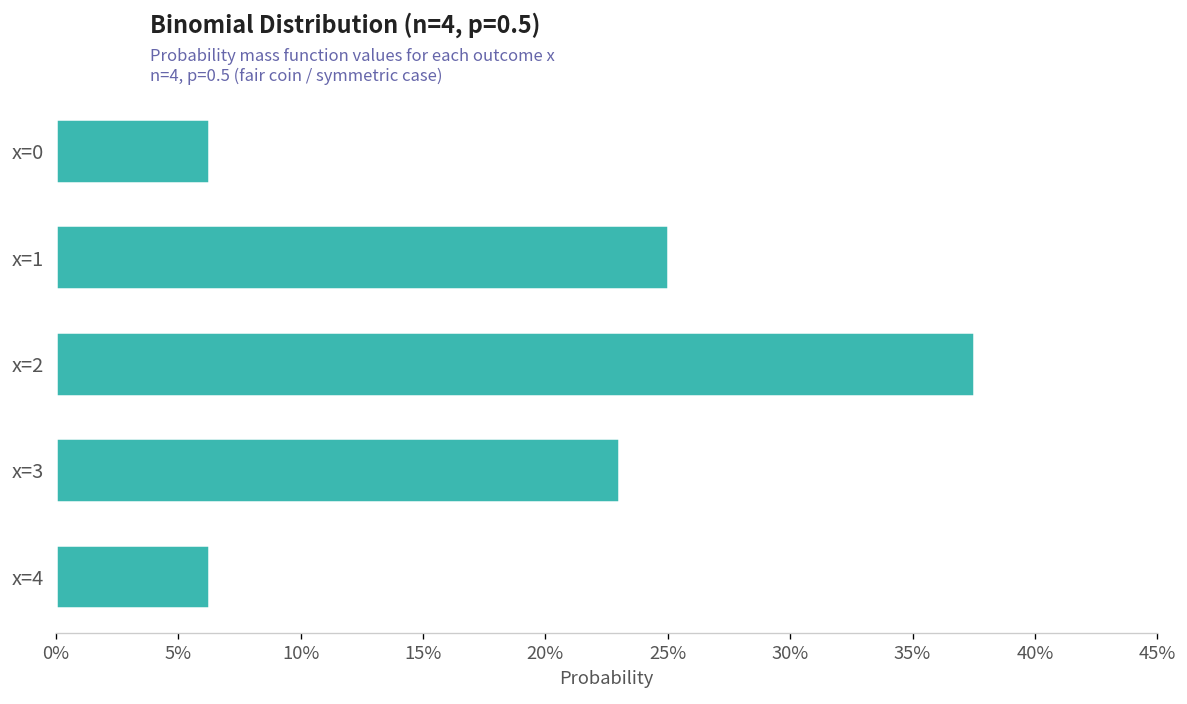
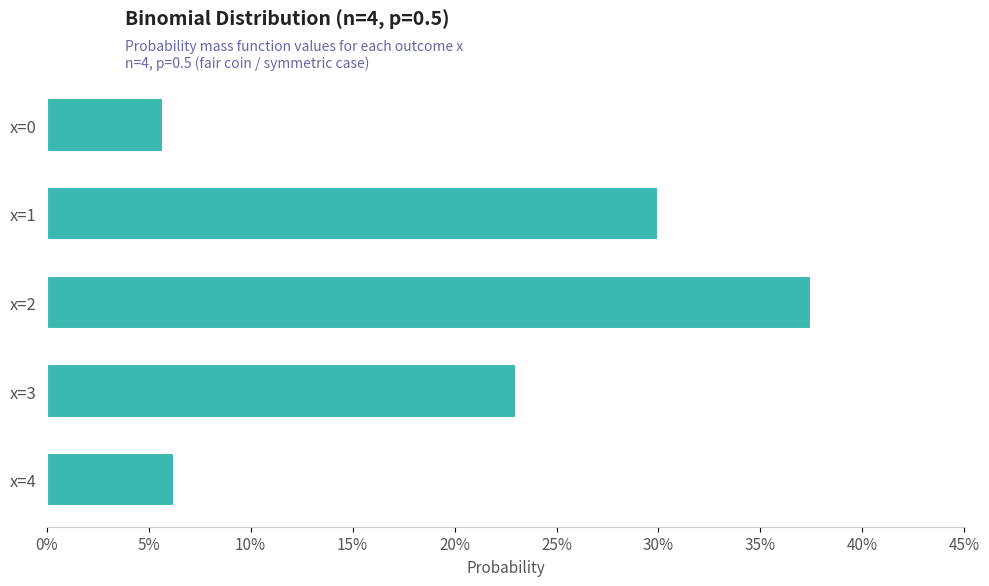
  {
-   "x=0": "6.3%",
-   "x=1": "25.0%",
+   "x=0": "5.7%",
+   "x=1": "30.0%",
    "x=2": "37.5%",
    "x=3": "23.0%",
    "x=4": "6.3%"
  }
